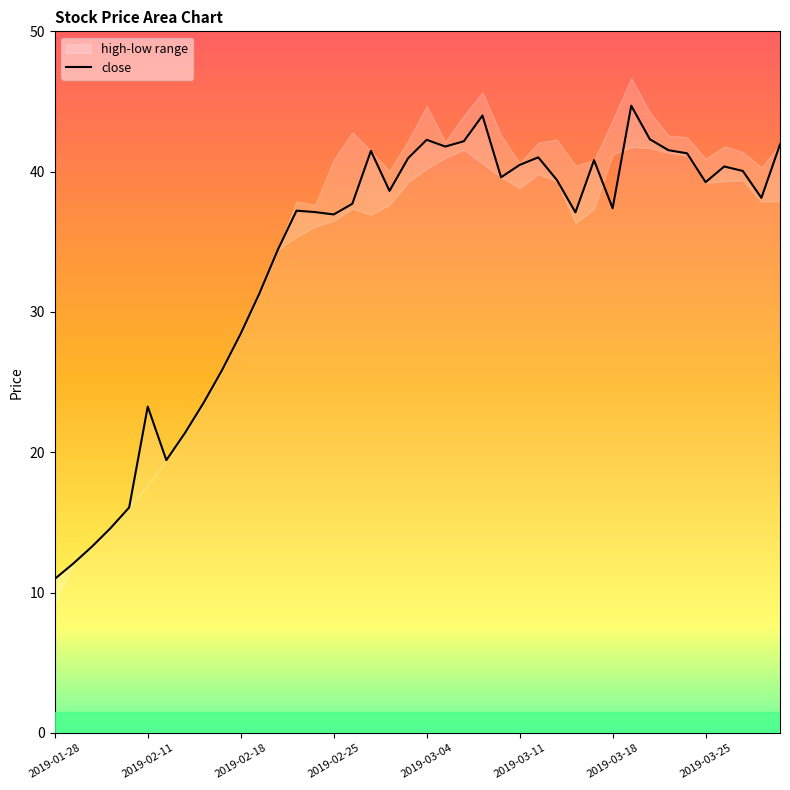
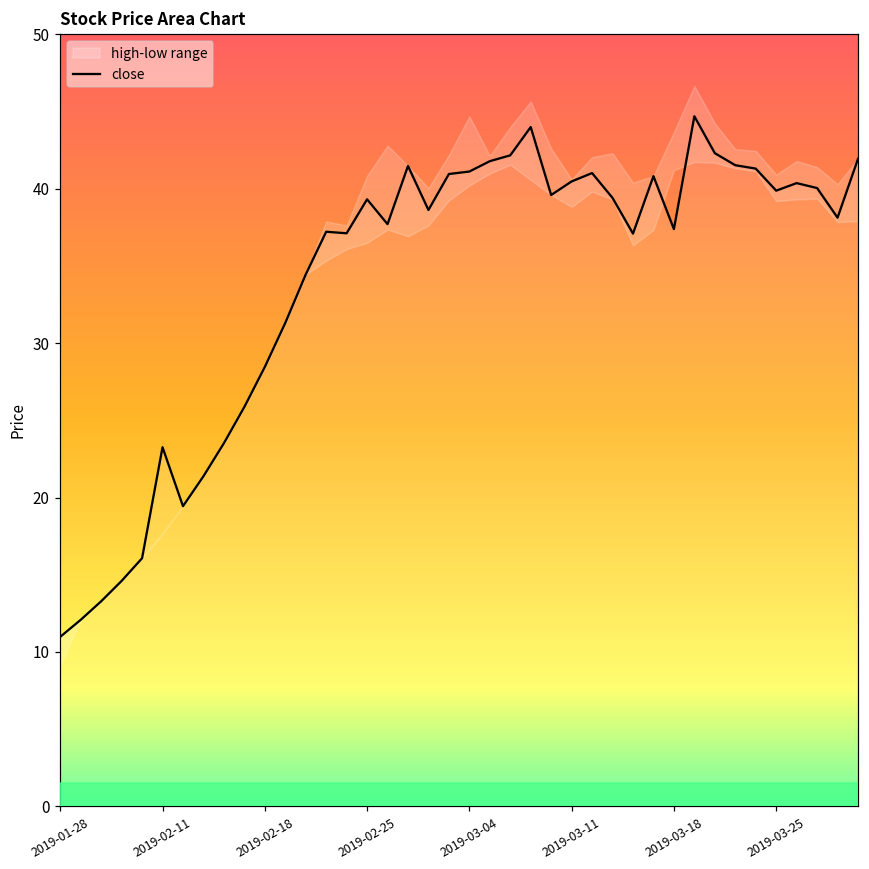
  {
    "close": {
      "2019-02-11": 23.3,
-     "2019-02-25": 37.0,
-     "2019-03-04": 42.3,
+     "2019-02-25": 39.3,
+     "2019-03-04": 41.1,
      "2019-03-18": 37.4,
-     "2019-03-25": 39.3
+     "2019-03-25": 39.9
    }
  }
